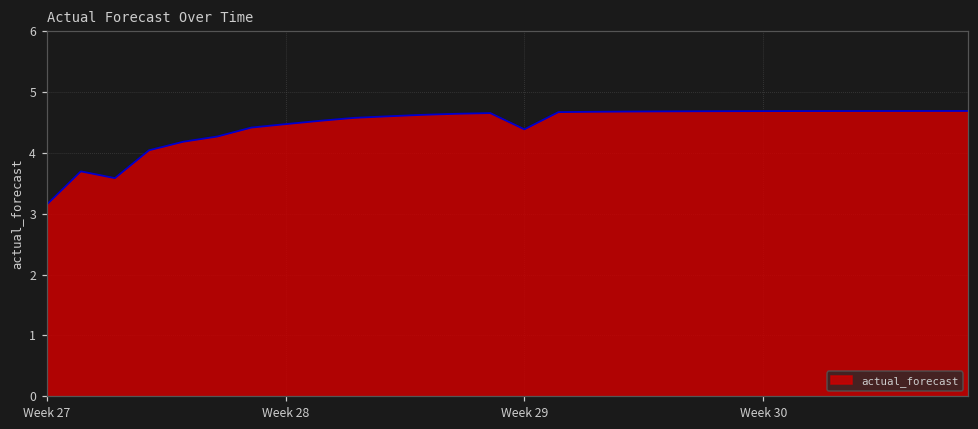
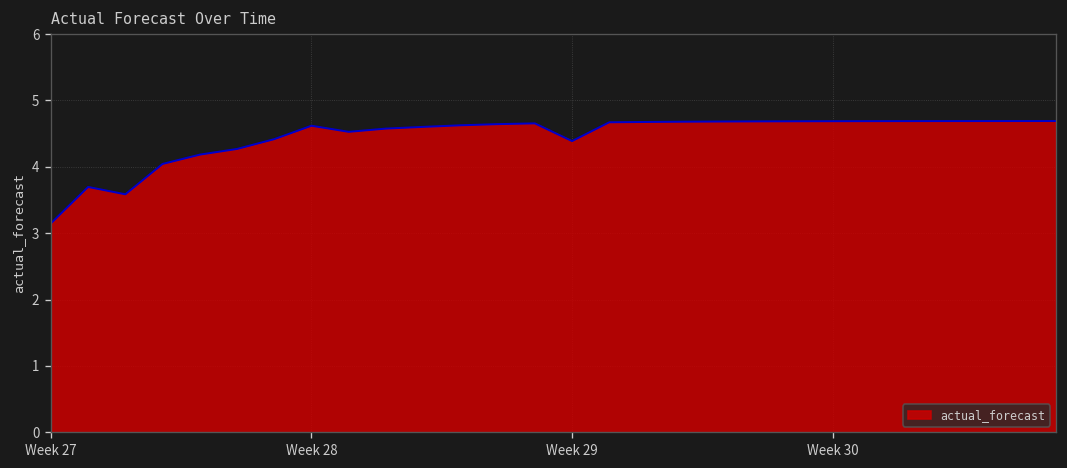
  {
    "Week 27": 3.1,
-   "Week 28": 4.5,
+   "Week 28": 4.6,
    "Week 29": 4.4,
    "Week 30": 4.7
  }
